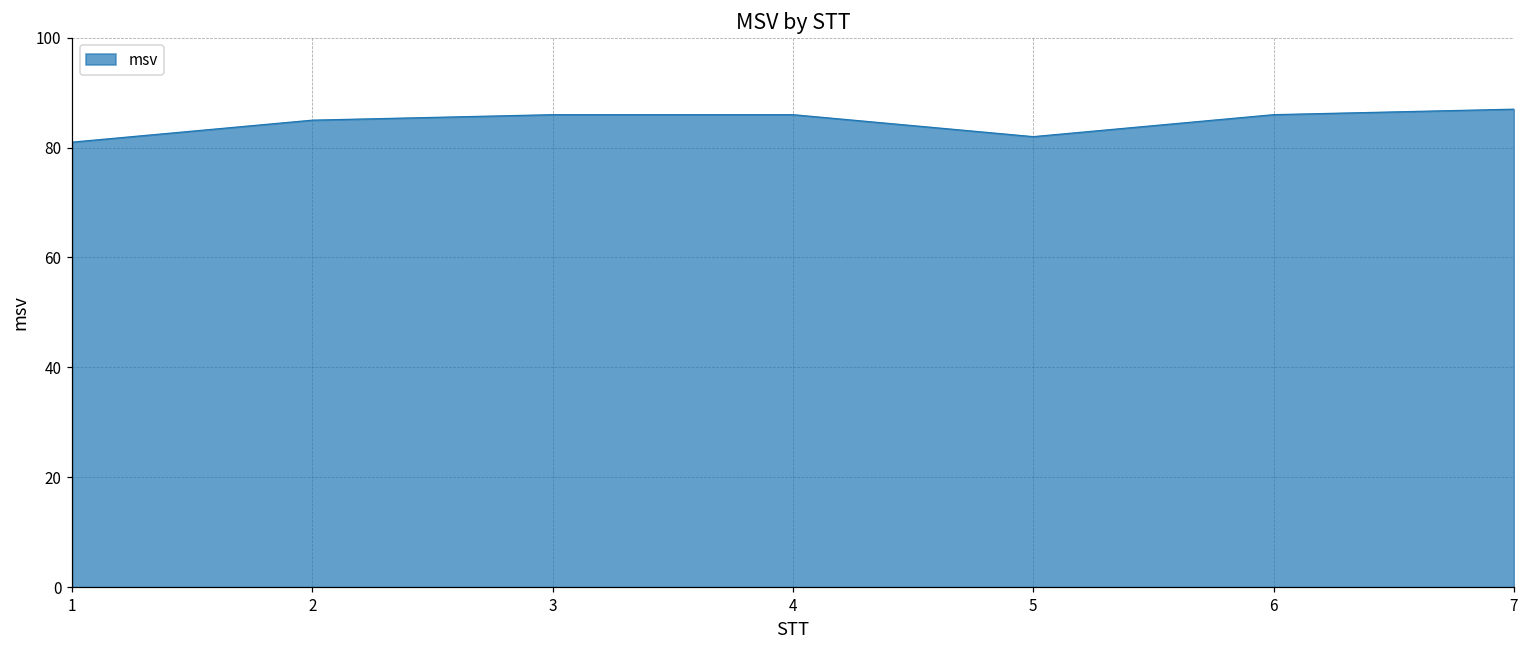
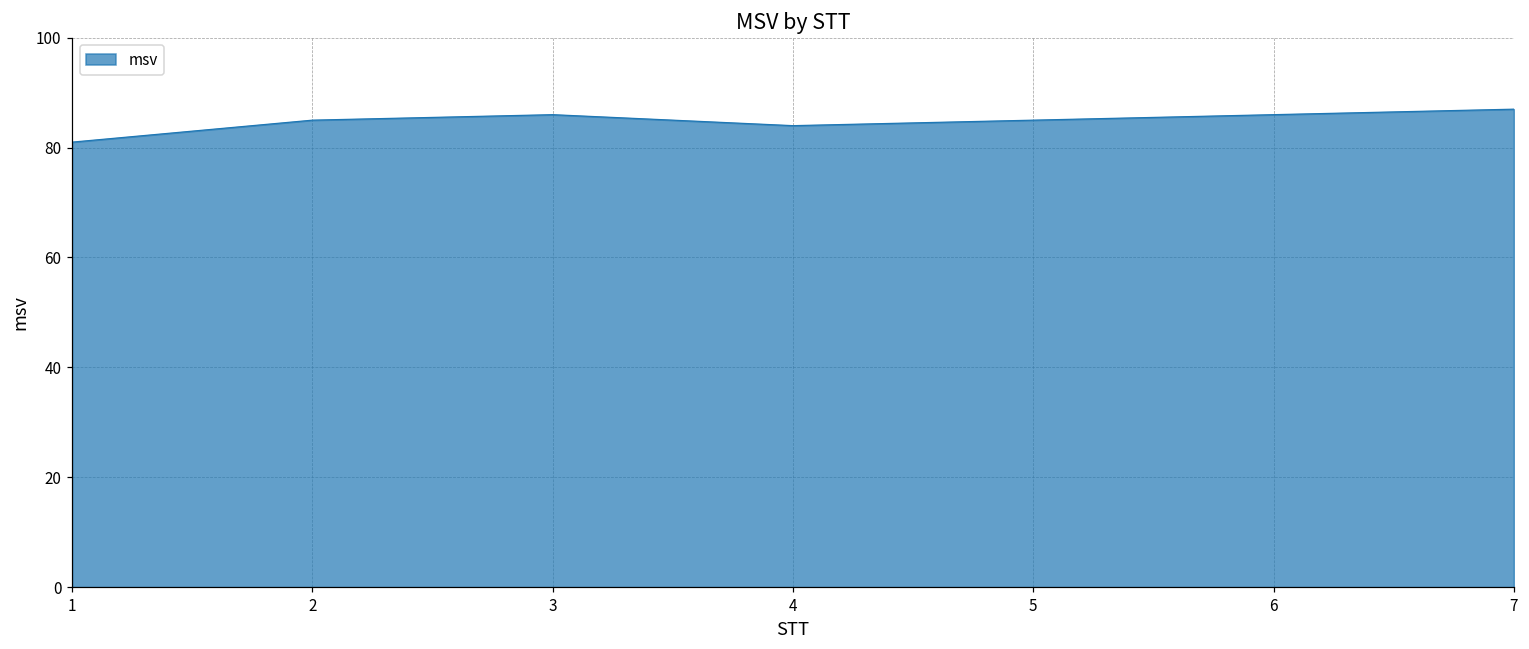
  {
    "1": 81,
    "2": 85,
    "3": 86,
-   "4": 86,
-   "5": 82,
+   "4": 84,
+   "5": 85,
    "6": 86,
    "7": 87
  }
